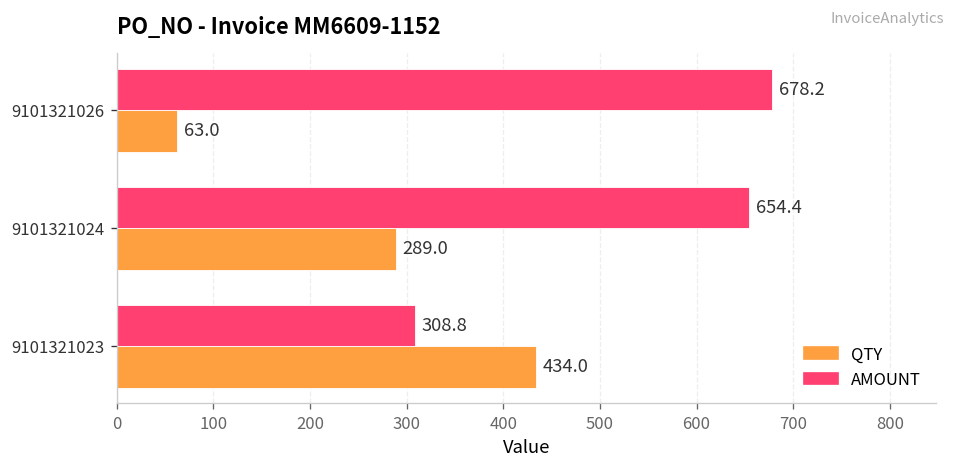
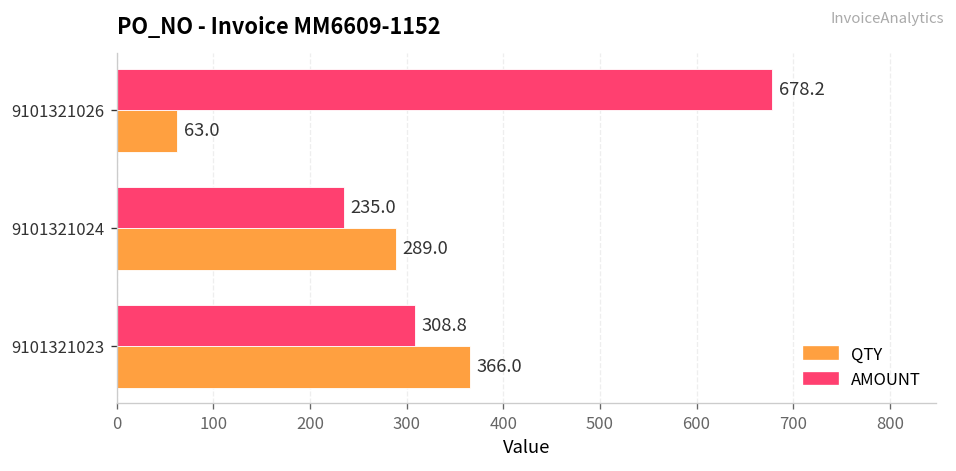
  {
    "QTY": {
      "9101321026": 63.0,
      "9101321024": 289.0,
-     "9101321023": 434.0
+     "9101321023": 366.0
    },
    "AMOUNT": {
      "9101321026": 678.2,
-     "9101321024": 654.4,
+     "9101321024": 235.0,
      "9101321023": 308.8
    }
  }
